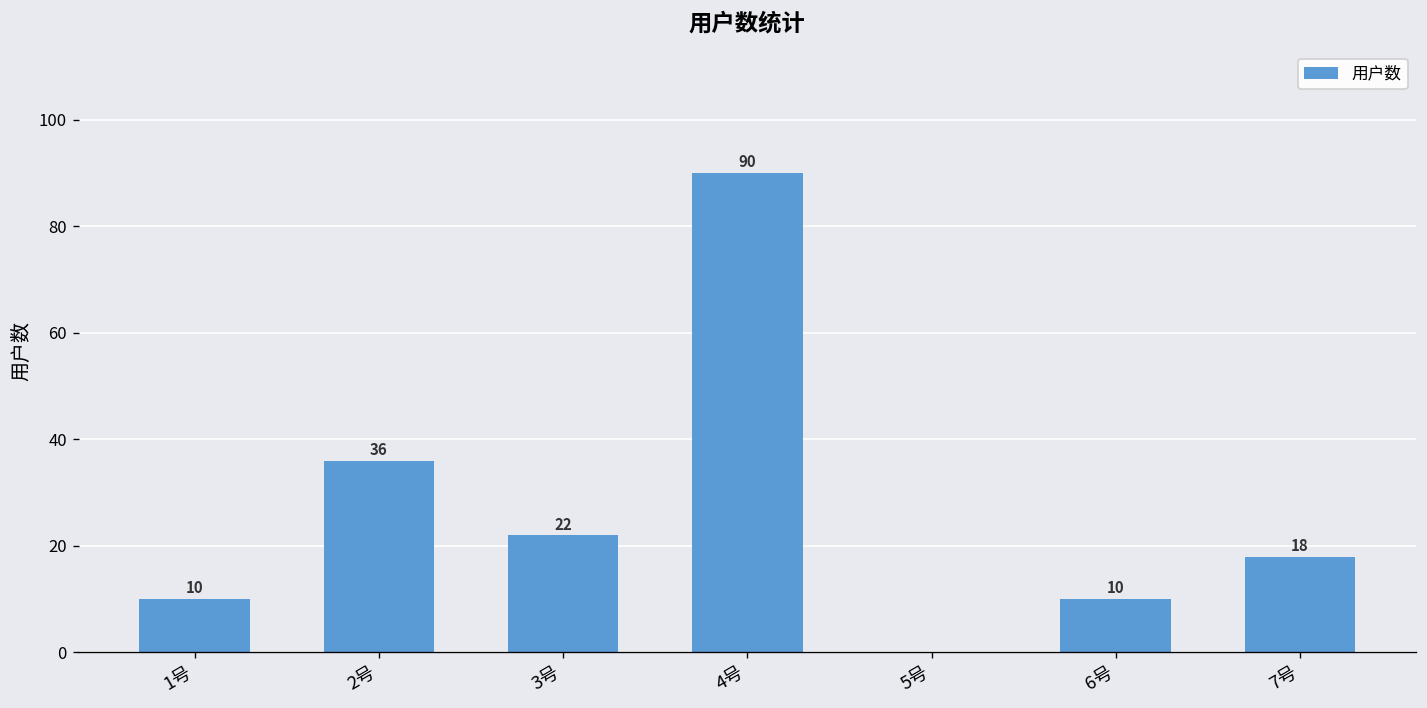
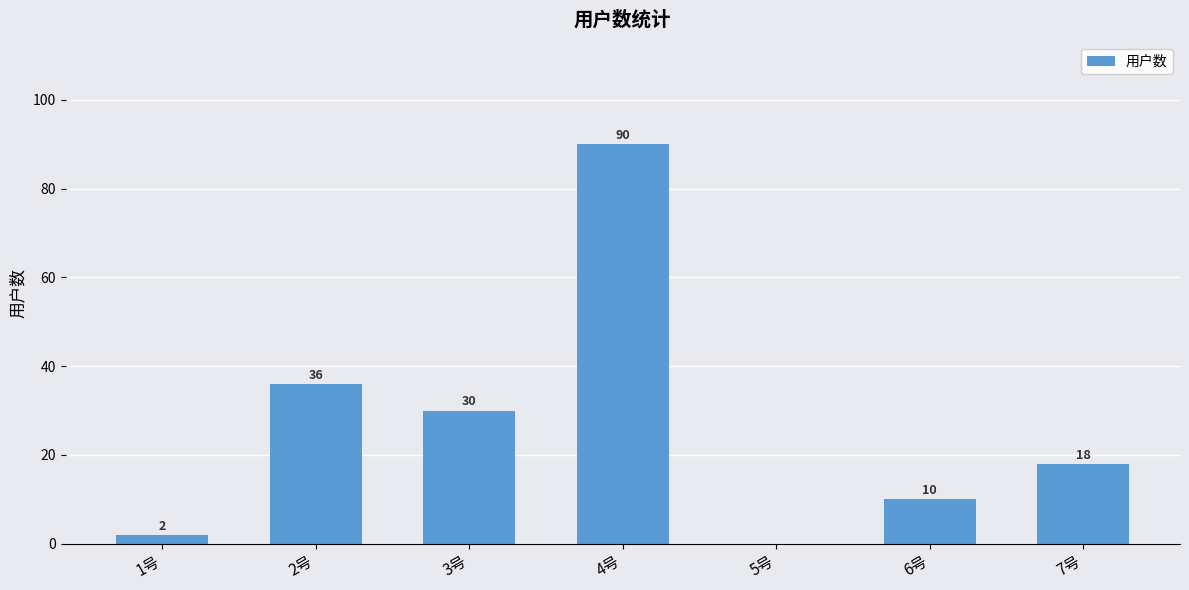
  {
-   "1号": 10,
+   "1号": 2,
    "2号": 36,
-   "3号": 22,
+   "3号": 30,
    "4号": 90,
    "6号": 10,
    "7号": 18
  }
